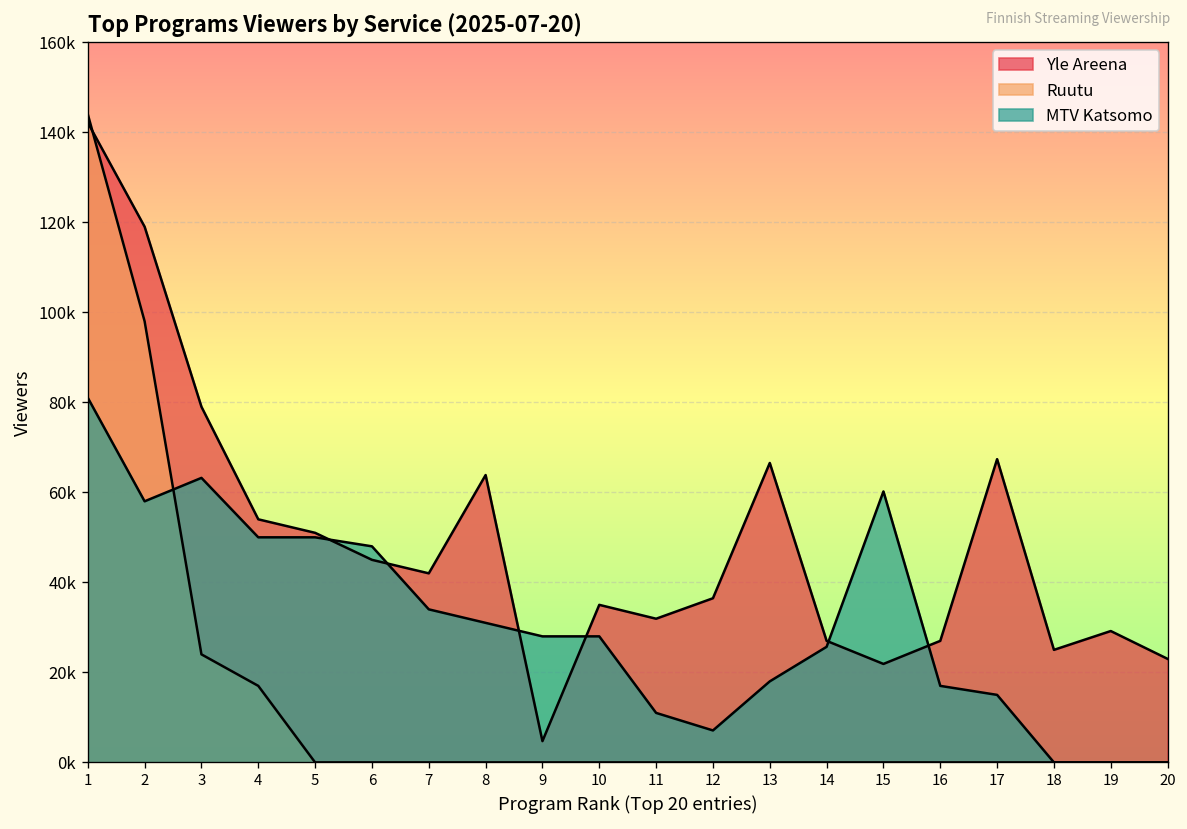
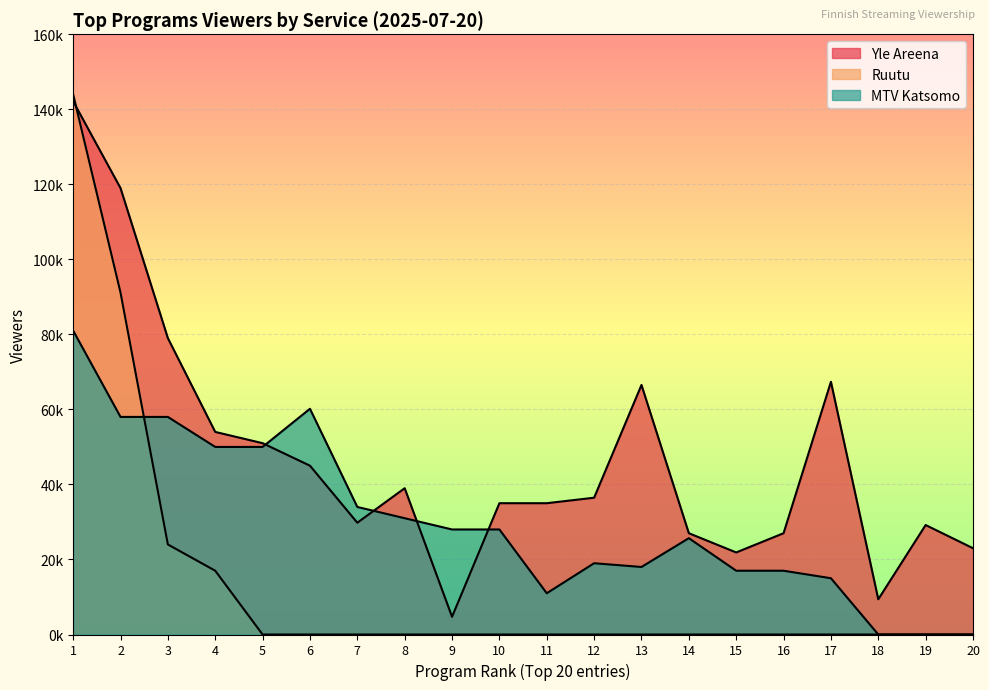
  {
    "Yle Areena": {
      "1": 142000,
      "2": 119000,
      "3": 79000,
      "4": 54000,
      "5": 51000,
      "6": 45000,
-     "7": 42000,
-     "8": 64000,
+     "7": 30000,
+     "8": 39000,
      "9": 5000,
      "10": 35000,
-     "11": 32000,
+     "11": 35000,
      "12": 36000,
      "13": 67000,
      "14": 27000,
      "15": 22000,
      "16": 27000,
      "17": 67000,
-     "18": 25000,
+     "18": 9000,
      "19": 29000,
      "20": 23000
    },
    "Ruutu": {
      "1": 144000,
-     "2": 98000,
+     "2": 91000,
      "3": 24000,
      "4": 17000,
      "5": 0,
      "6": 0,
      "7": 0,
      "8": 0,
      "9": 0,
      "10": 0,
      "11": 0,
      "12": 0,
      "13": 0,
      "14": 0,
      "15": 0,
      "16": 0,
      "17": 0
    },
    "MTV Katsomo": {
      "1": 81000,
      "2": 58000,
-     "3": 63000,
+     "3": 58000,
      "4": 50000,
      "5": 50000,
-     "6": 48000,
+     "6": 60000,
      "7": 34000,
      "8": 31000,
      "9": 28000,
      "10": 28000,
      "11": 11000,
-     "12": 7000,
+     "12": 19000,
      "13": 18000,
      "14": 26000,
-     "15": 60000,
+     "15": 17000,
      "16": 17000,
      "17": 15000
    }
  }
